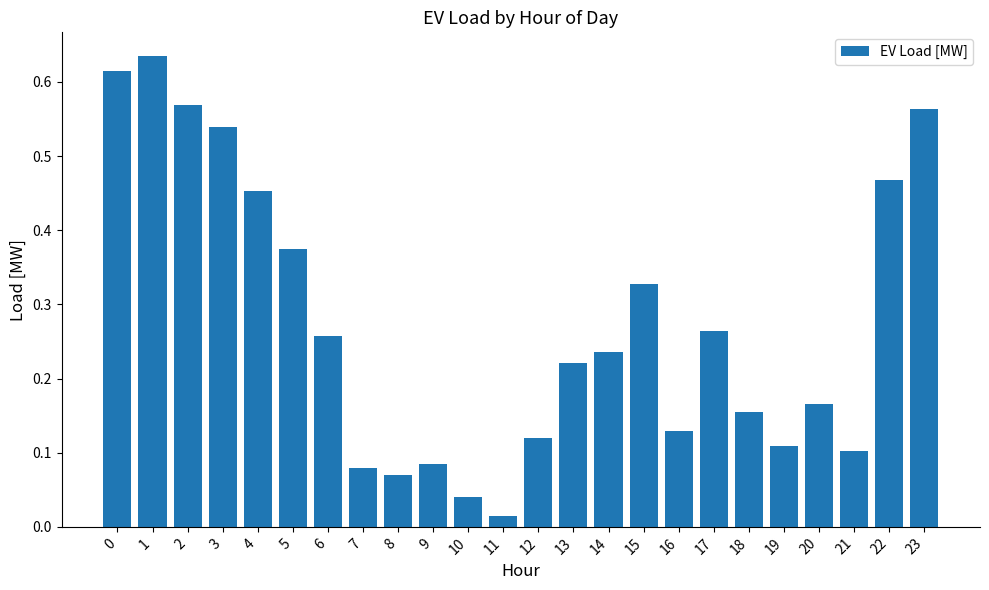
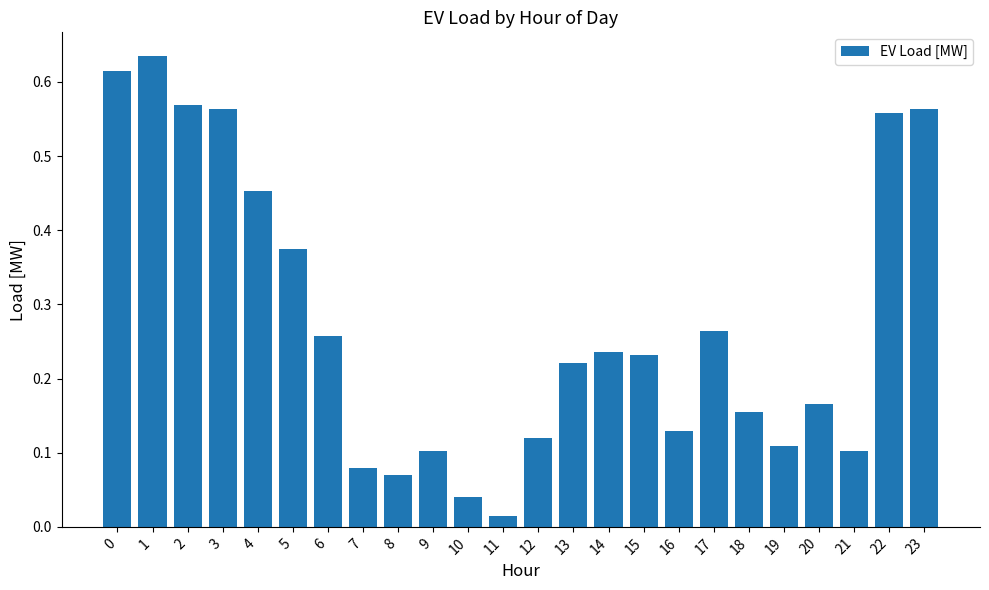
  {
    "0": 0.61,
    "1": 0.64,
    "2": 0.57,
-   "3": 0.54,
+   "3": 0.56,
    "4": 0.45,
    "5": 0.37,
    "6": 0.26,
    "7": 0.08,
    "8": 0.07,
-   "9": 0.09,
+   "9": 0.10,
    "10": 0.04,
    "11": 0.01,
    "12": 0.12,
    "13": 0.22,
    "14": 0.24,
-   "15": 0.33,
+   "15": 0.23,
    "16": 0.13,
    "17": 0.26,
    "18": 0.16,
    "19": 0.11,
    "20": 0.17,
    "21": 0.10,
-   "22": 0.47,
+   "22": 0.56,
    "23": 0.56
  }
